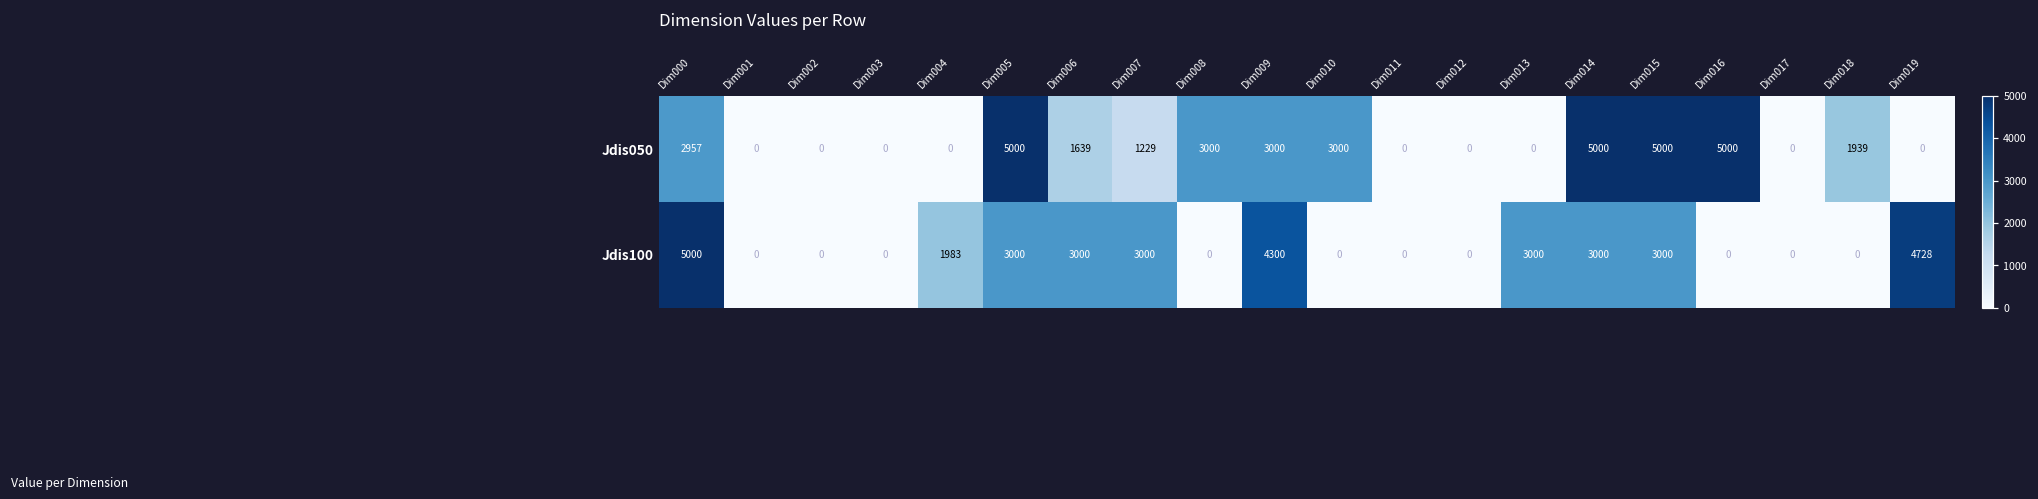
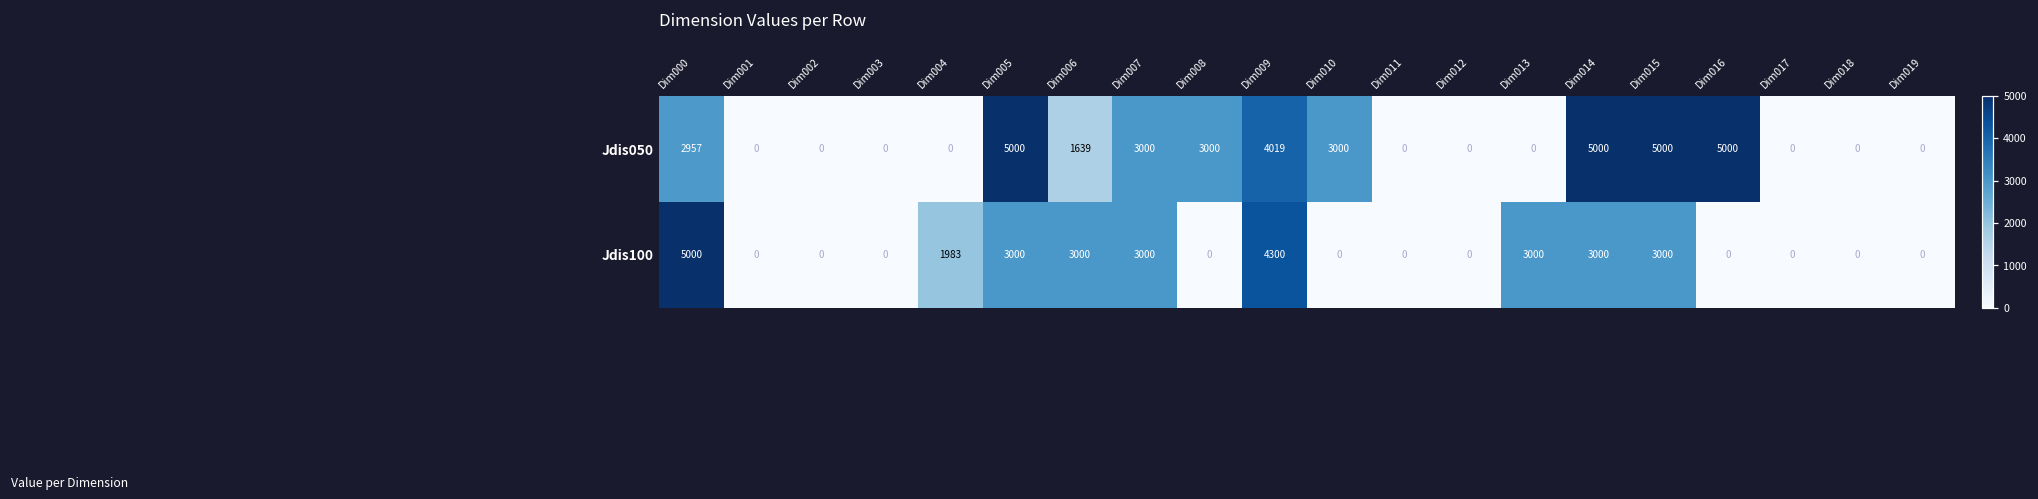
  {
    "Jdis050": {
      "Dim000": 2957,
      "Dim001": 0,
      "Dim002": 0,
      "Dim003": 0,
      "Dim004": 0,
      "Dim005": 5000,
      "Dim006": 1639,
-     "Dim007": 1229,
+     "Dim007": 3000,
      "Dim008": 3000,
-     "Dim009": 3000,
+     "Dim009": 4019,
      "Dim010": 3000,
      "Dim011": 0,
      "Dim012": 0,
      "Dim013": 0,
      "Dim014": 5000,
      "Dim015": 5000,
      "Dim016": 5000,
      "Dim017": 0,
-     "Dim018": 1939,
+     "Dim018": 0,
      "Dim019": 0
    },
    "Jdis100": {
      "Dim000": 5000,
      "Dim001": 0,
      "Dim002": 0,
      "Dim003": 0,
      "Dim004": 1983,
      "Dim005": 3000,
      "Dim006": 3000,
      "Dim007": 3000,
      "Dim008": 0,
      "Dim009": 4300,
      "Dim010": 0,
      "Dim011": 0,
      "Dim012": 0,
      "Dim013": 3000,
      "Dim014": 3000,
      "Dim015": 3000,
      "Dim016": 0,
      "Dim017": 0,
      "Dim018": 0,
-     "Dim019": 4728
+     "Dim019": 0
    }
  }
